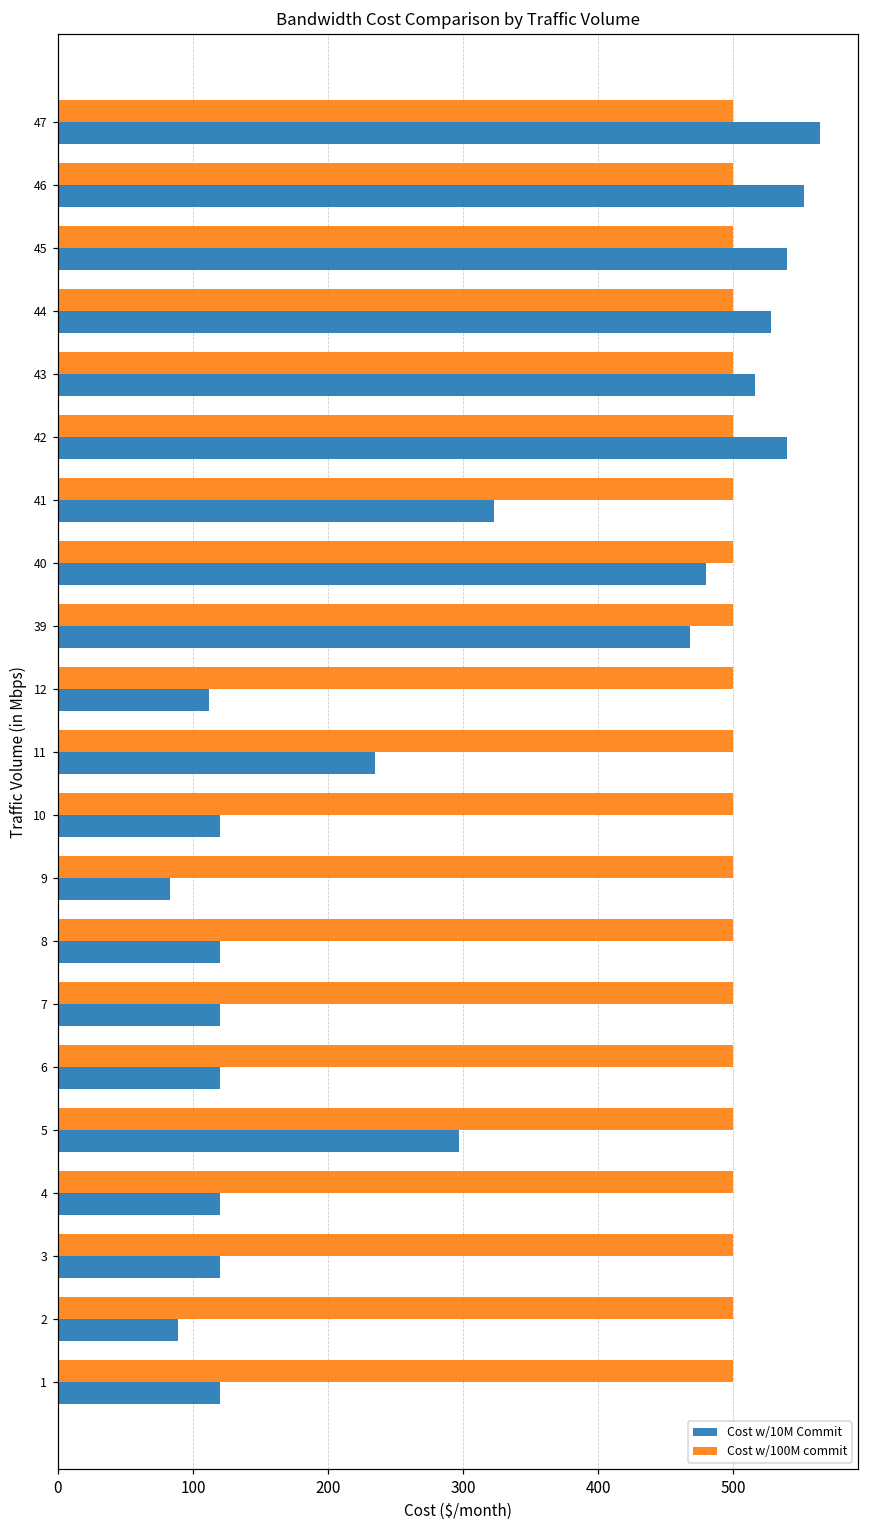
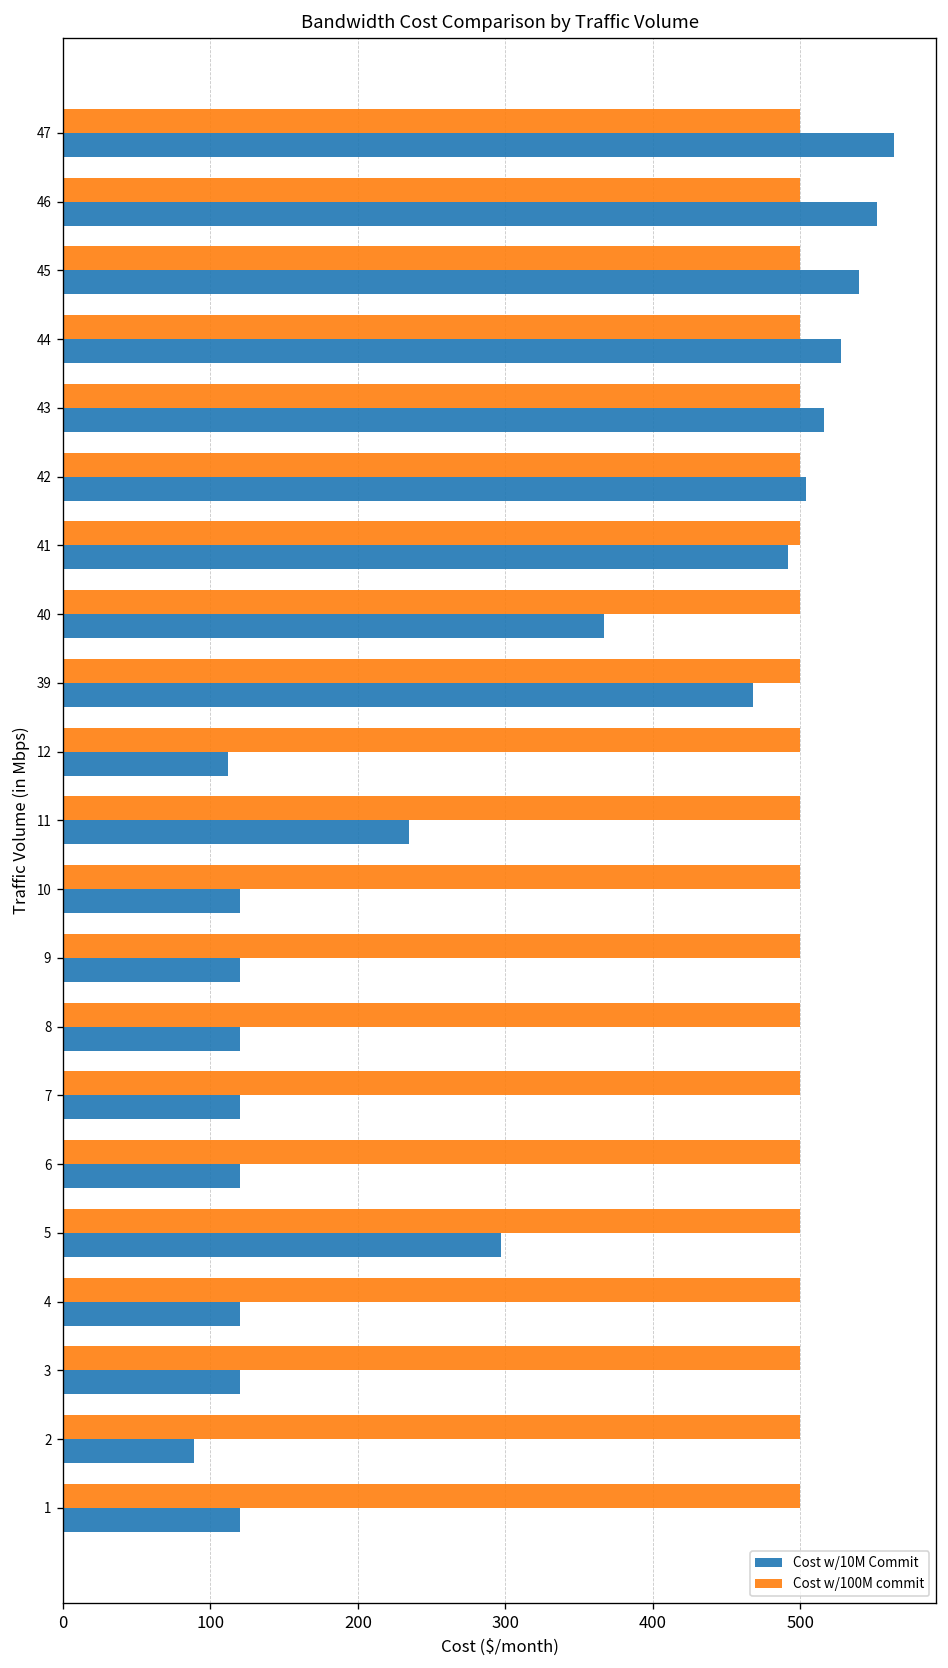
  {
    "Cost w/10M Commit": {
      "47": 564,
      "46": 552,
      "45": 540,
      "44": 528,
      "43": 516,
-     "42": 540,
-     "41": 323,
-     "40": 480,
+     "42": 504,
+     "41": 492,
+     "40": 367,
      "39": 468,
      "12": 112,
      "11": 235,
      "10": 120,
-     "9": 83,
+     "9": 120,
      "8": 120,
      "7": 120,
      "6": 120,
      "5": 297,
      "4": 120,
      "3": 120,
      "2": 89,
      "1": 120
    },
    "Cost w/100M commit": {
      "47": 500,
      "46": 500,
      "45": 500,
      "44": 500,
      "43": 500,
      "42": 500,
      "41": 500,
      "40": 500,
      "39": 500,
      "12": 500,
      "11": 500,
      "10": 500,
      "9": 500,
      "8": 500,
      "7": 500,
      "6": 500,
      "5": 500,
      "4": 500,
      "3": 500,
      "2": 500,
      "1": 500
    }
  }
